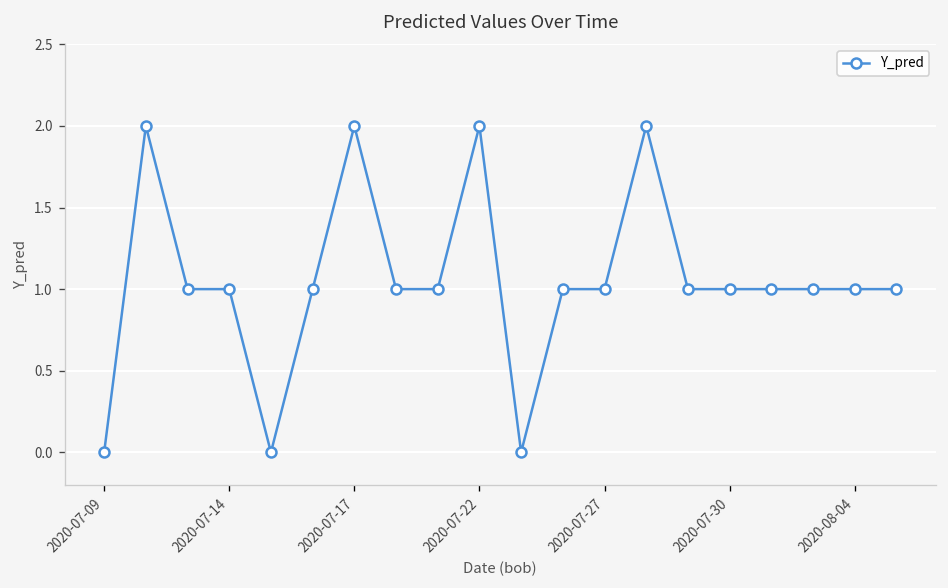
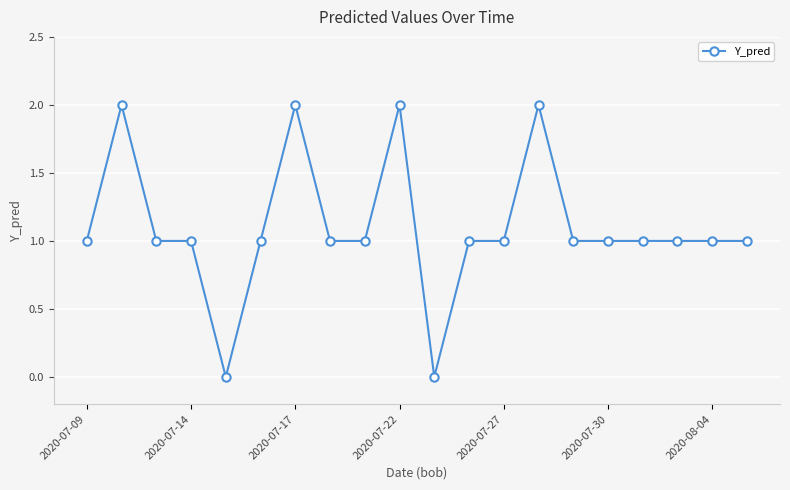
  {
-   "2020-07-09": 0,
+   "2020-07-09": 1,
    "2020-07-14": 1,
    "2020-07-17": 2,
    "2020-07-22": 2,
    "2020-07-27": 1,
    "2020-07-30": 1,
    "2020-08-04": 1
  }
